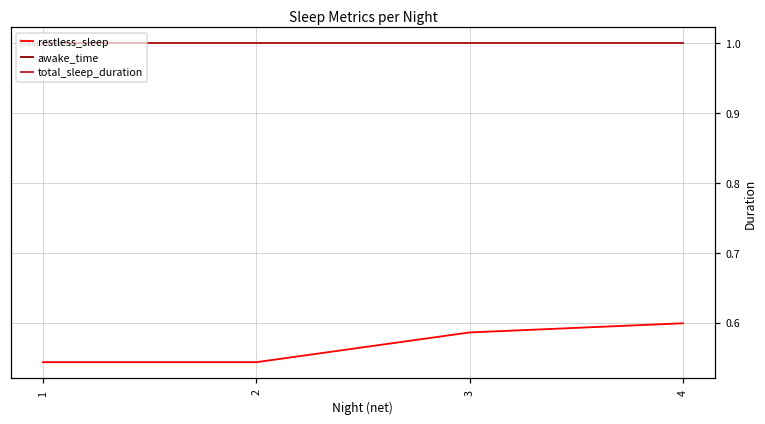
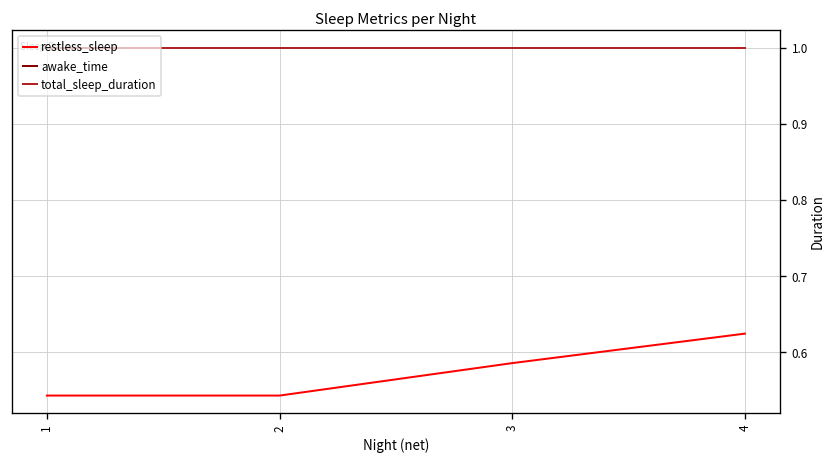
  {
    "restless_sleep": {
      "1": 0.54,
      "2": 0.54,
      "3": 0.59,
-     "4": 0.60
+     "4": 0.62
    },
    "total_sleep_duration": {
      "2": 1.00,
      "3": 1.00,
      "4": 1.00
    }
  }
